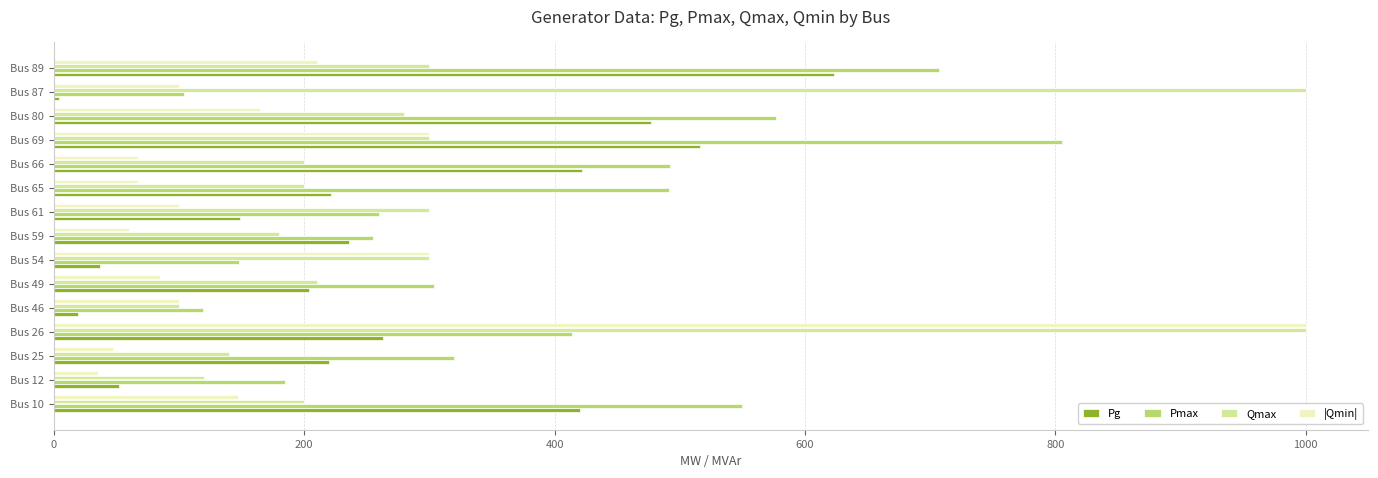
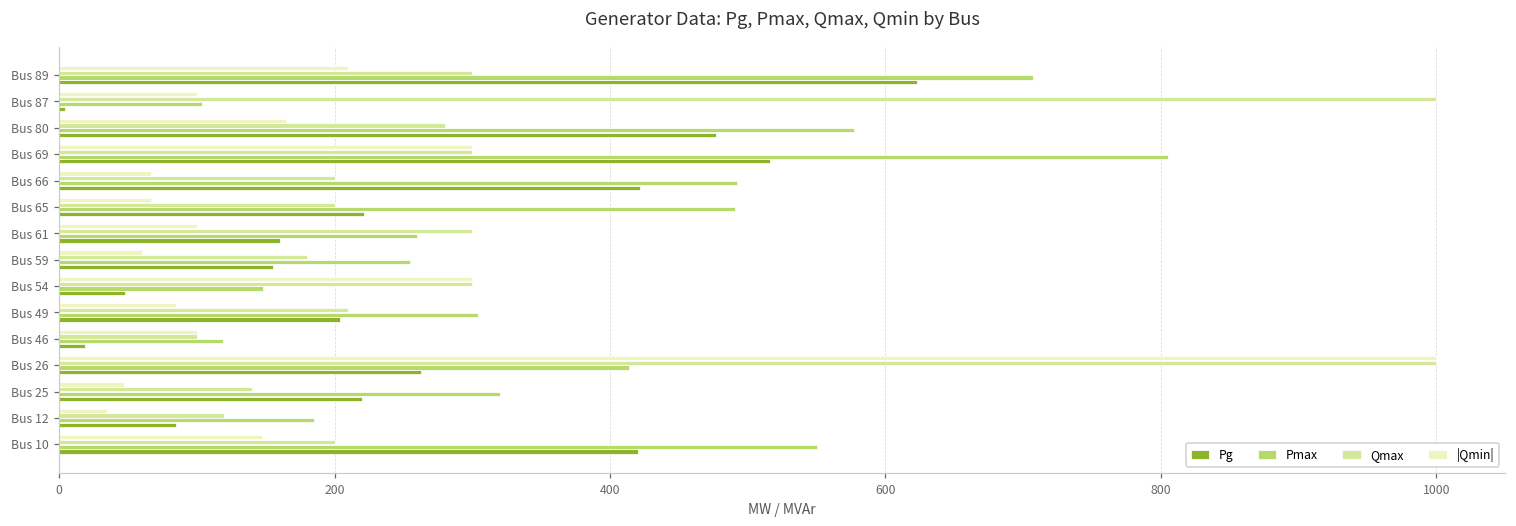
  {
    "Pg": {
      "Bus 89": 623,
      "Bus 87": 4,
      "Bus 80": 477,
      "Bus 69": 516,
      "Bus 66": 422,
      "Bus 65": 221,
-     "Bus 61": 149,
-     "Bus 59": 236,
-     "Bus 54": 37,
+     "Bus 61": 160,
+     "Bus 59": 155,
+     "Bus 54": 48,
      "Bus 49": 204,
      "Bus 46": 19,
      "Bus 26": 263,
      "Bus 25": 220,
-     "Bus 12": 52,
+     "Bus 12": 85,
      "Bus 10": 420
    }
  }
